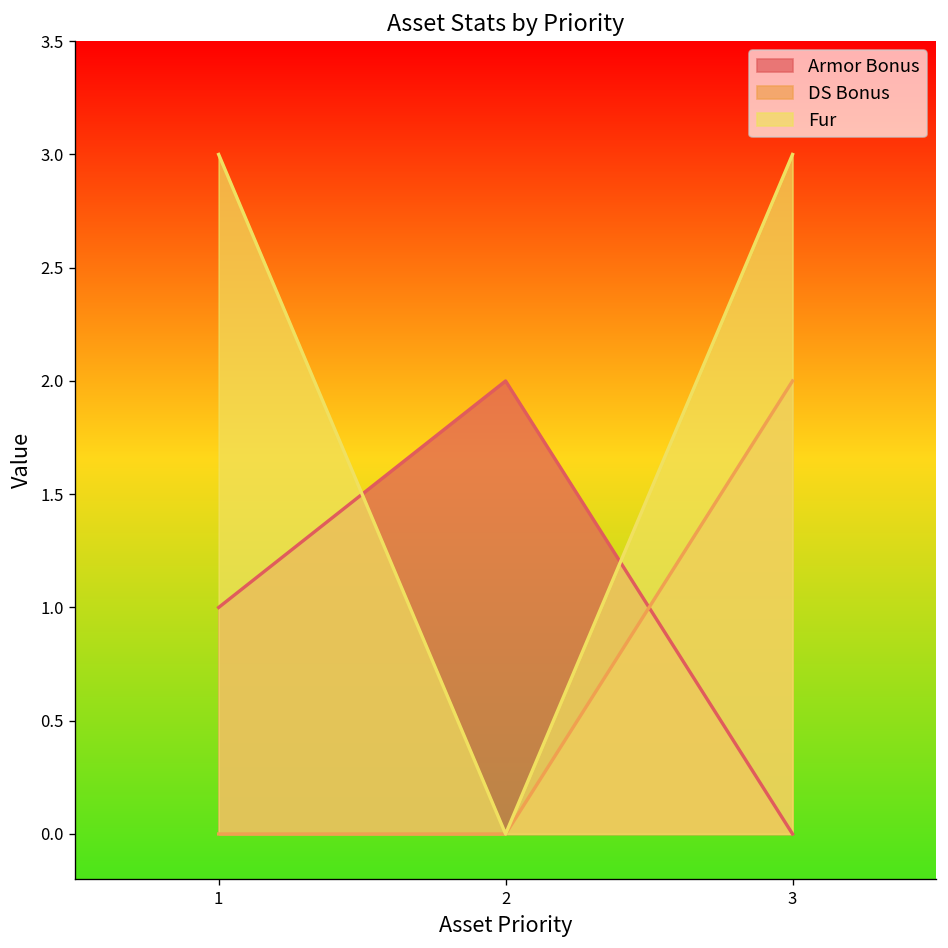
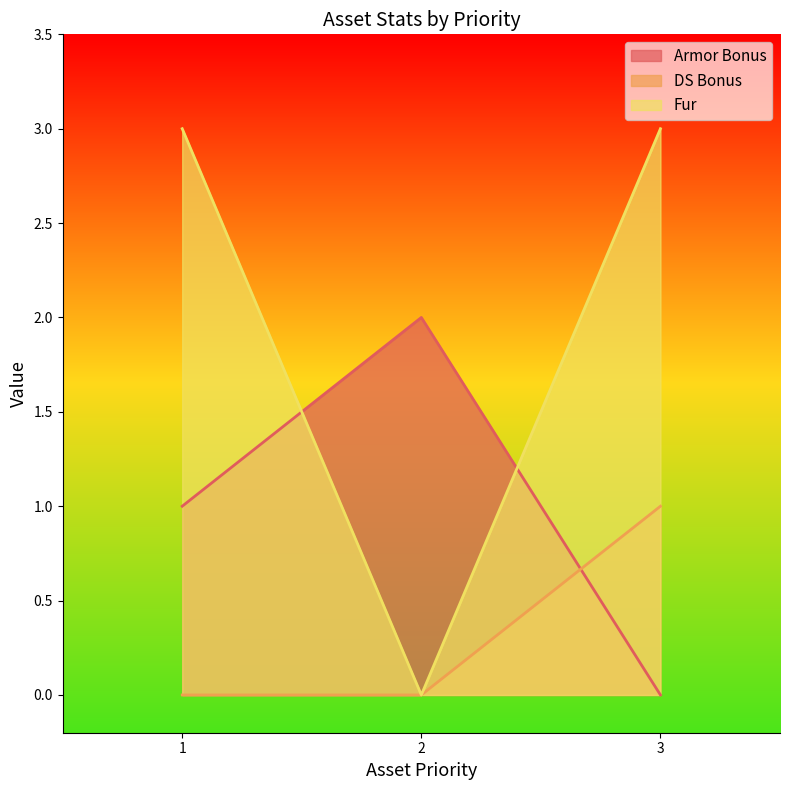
  {
    "Armor Bonus": {
      "1": 1,
      "2": 2,
      "3": 0
    },
    "DS Bonus": {
      "1": 0,
-     "3": 2
+     "3": 1
    },
    "Fur": {
      "1": 3,
      "3": 3
    }
  }
